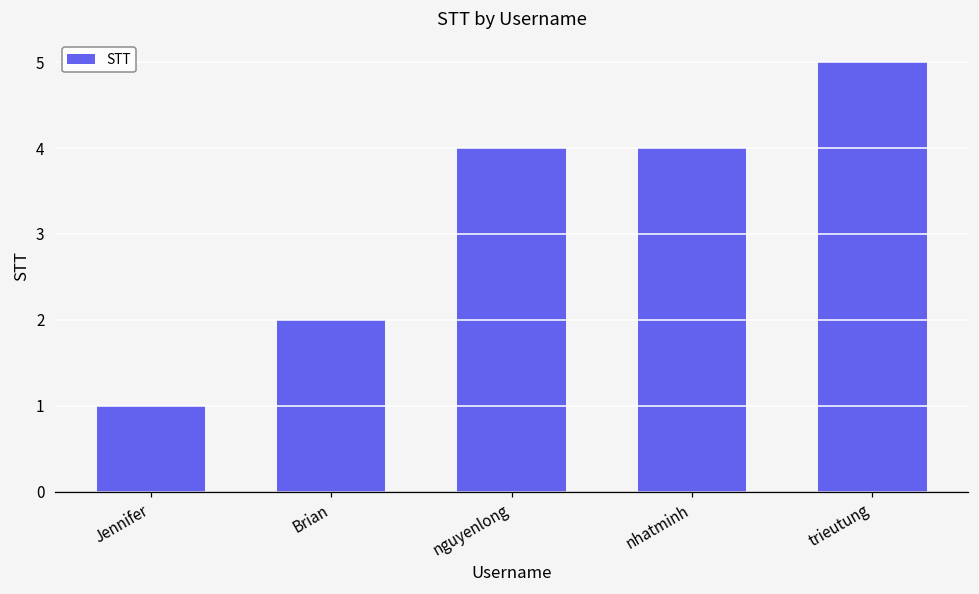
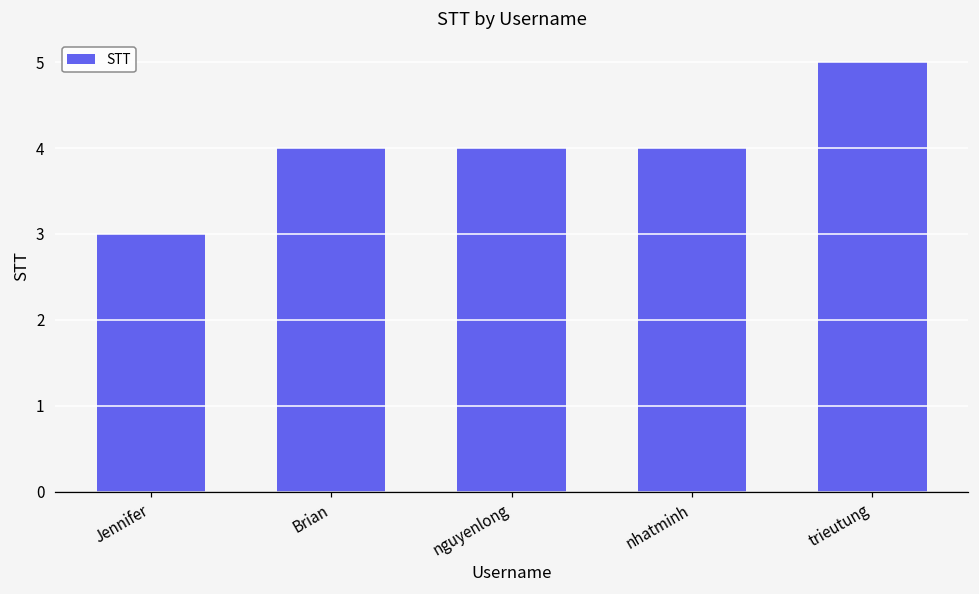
  {
-   "Jennifer": 1,
-   "Brian": 2,
+   "Jennifer": 3,
+   "Brian": 4,
    "nguyenlong": 4,
    "nhatminh": 4,
    "trieutung": 5
  }
